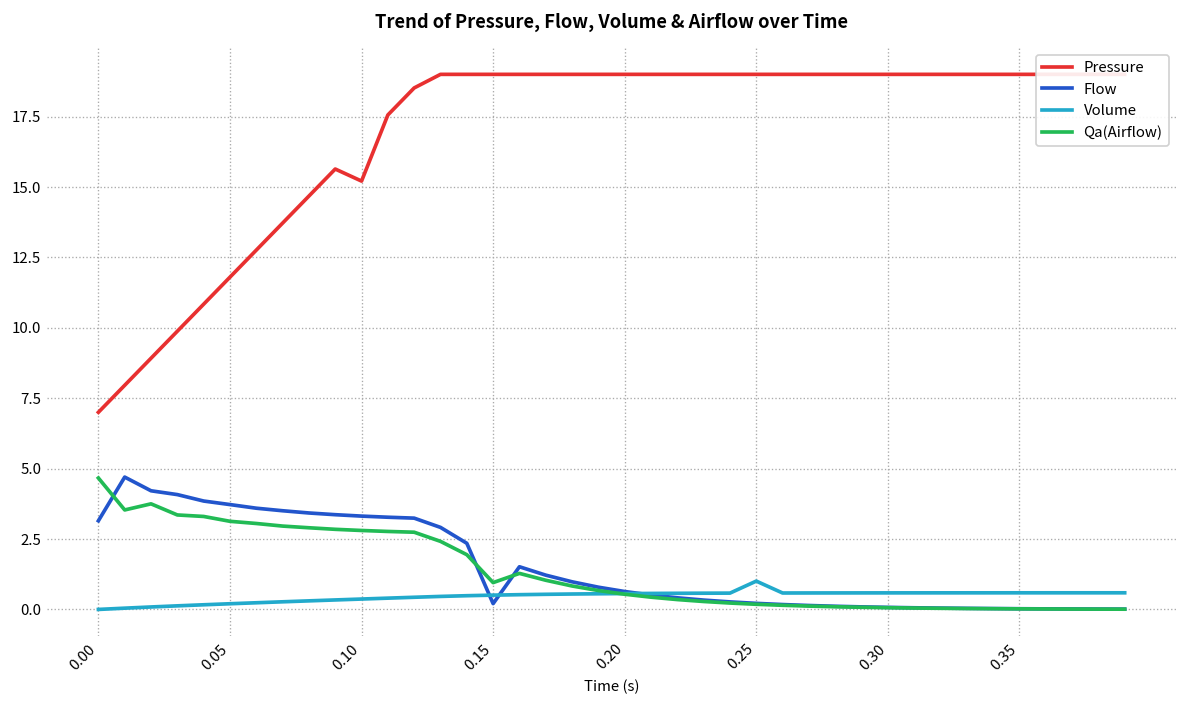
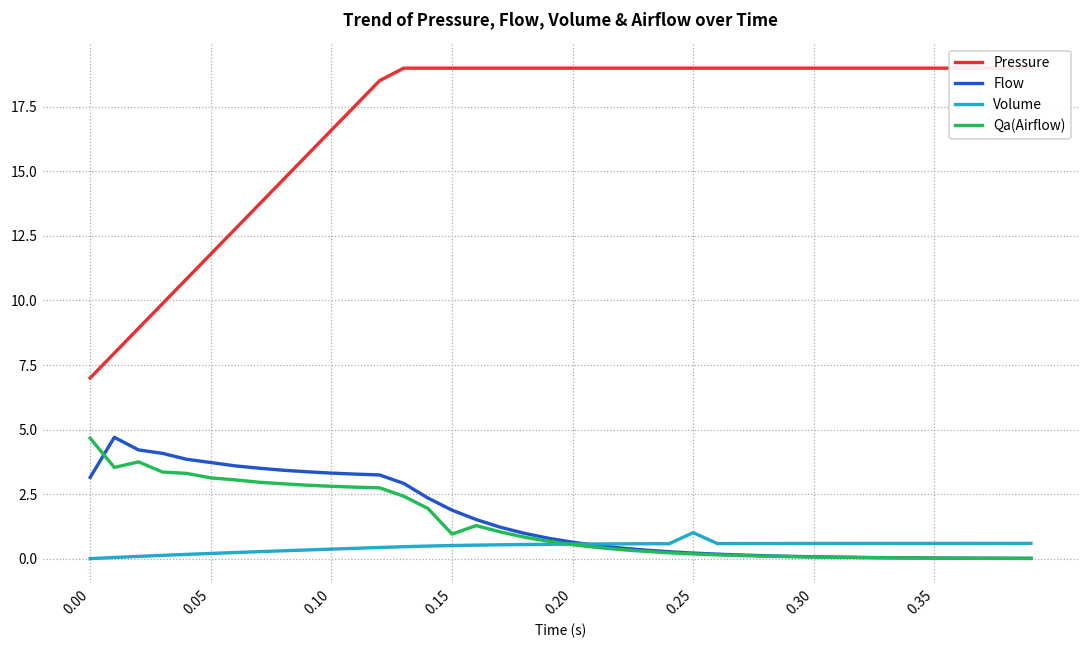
  {
    "Pressure": {
      "0.00": 7.0,
      "0.05": 11.8,
-     "0.10": 15.2,
+     "0.10": 16.6,
      "0.15": 19.0,
      "0.20": 19.0,
      "0.25": 19.0,
      "0.30": 19.0,
      "0.35": 19.0
    },
    "Flow": {
      "0.00": 3.1,
      "0.05": 3.7,
      "0.10": 3.3,
-     "0.15": 0.2
+     "0.15": 1.9
    },
    "Volume": {
      "0.00": 0.0,
      "0.05": 0.2,
      "0.10": 0.4,
      "0.15": 0.5,
      "0.25": 1.0,
      "0.30": 0.6,
      "0.35": 0.6
    },
    "Qa(Airflow)": {
      "0.00": 4.7,
      "0.05": 3.1,
      "0.10": 2.8,
      "0.15": 1.0
    }
  }
